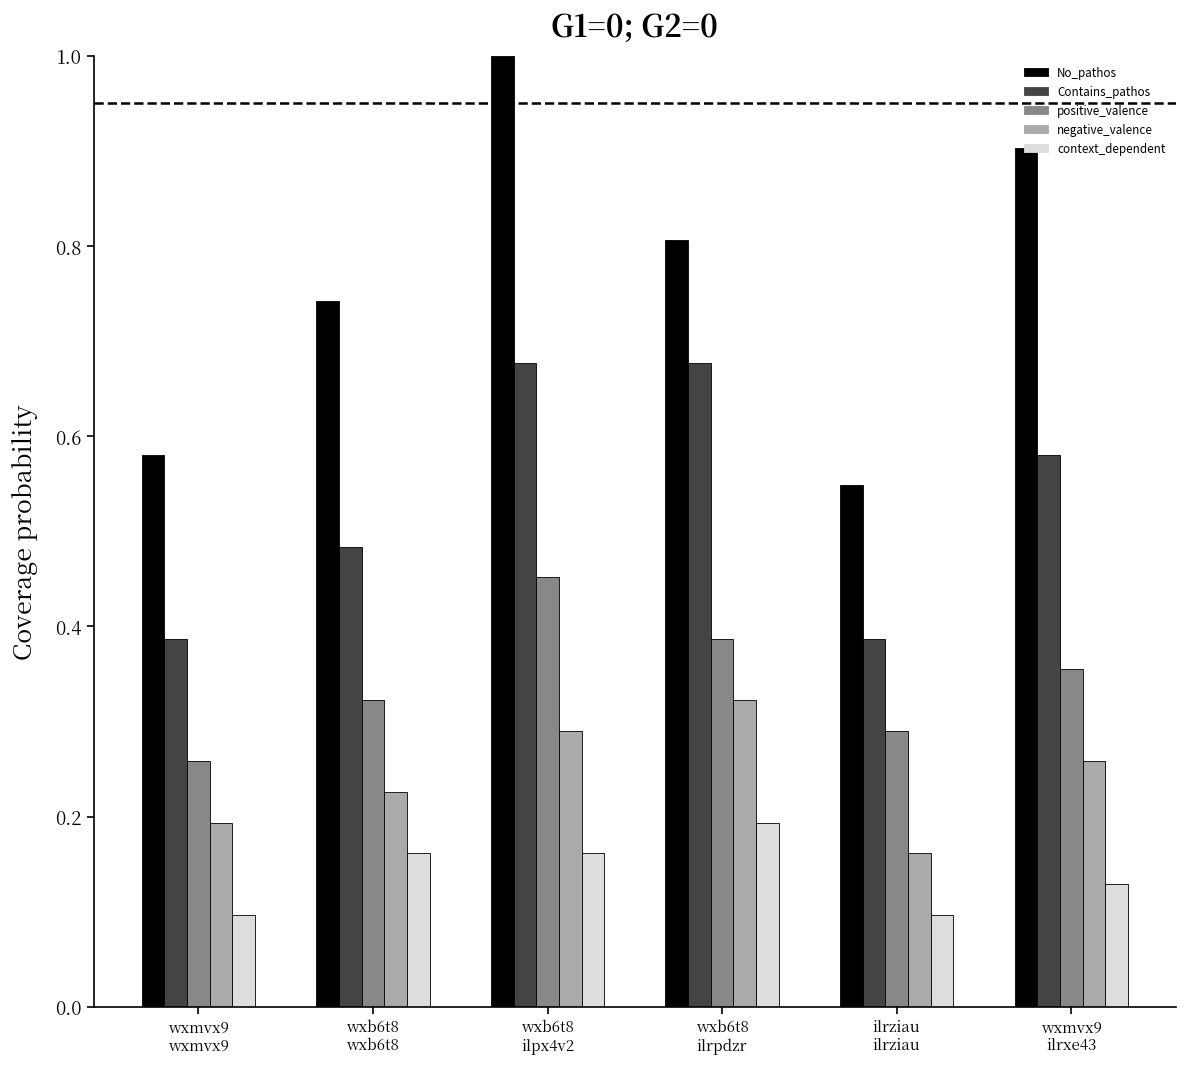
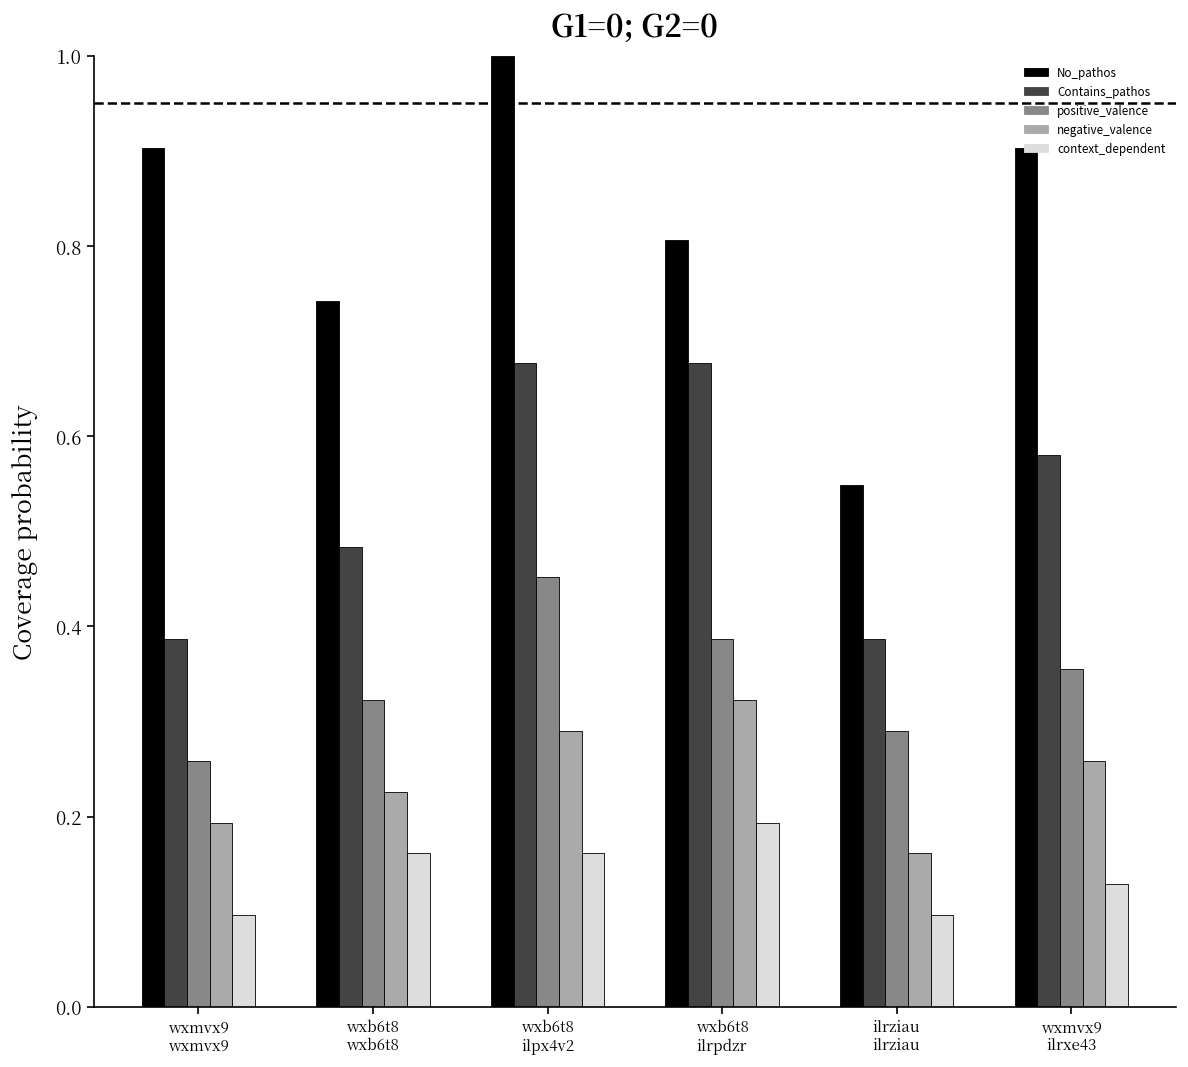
  {
    "No_pathos": {
-     "wxmvx9 wxmvx9": 0.58,
+     "wxmvx9 wxmvx9": 0.90,
      "wxb6t8 wxb6t8": 0.74,
      "wxb6t8 ilpx4v2": 1.00,
      "wxb6t8 ilrpdzr": 0.81,
      "ilrziau ilrziau": 0.55,
      "wxmvx9 ilrxe43": 0.90
    },
    "Contains_pathos": {
      "wxmvx9 wxmvx9": 0.39,
      "wxb6t8 wxb6t8": 0.48,
      "wxb6t8 ilpx4v2": 0.68,
      "wxb6t8 ilrpdzr": 0.68,
      "ilrziau ilrziau": 0.39,
      "wxmvx9 ilrxe43": 0.58
    },
    "context_dependent": {
      "wxmvx9 wxmvx9": 0.10,
      "wxb6t8 wxb6t8": 0.16,
      "wxb6t8 ilpx4v2": 0.16,
      "wxb6t8 ilrpdzr": 0.19,
      "ilrziau ilrziau": 0.10,
      "wxmvx9 ilrxe43": 0.13
    }
  }
